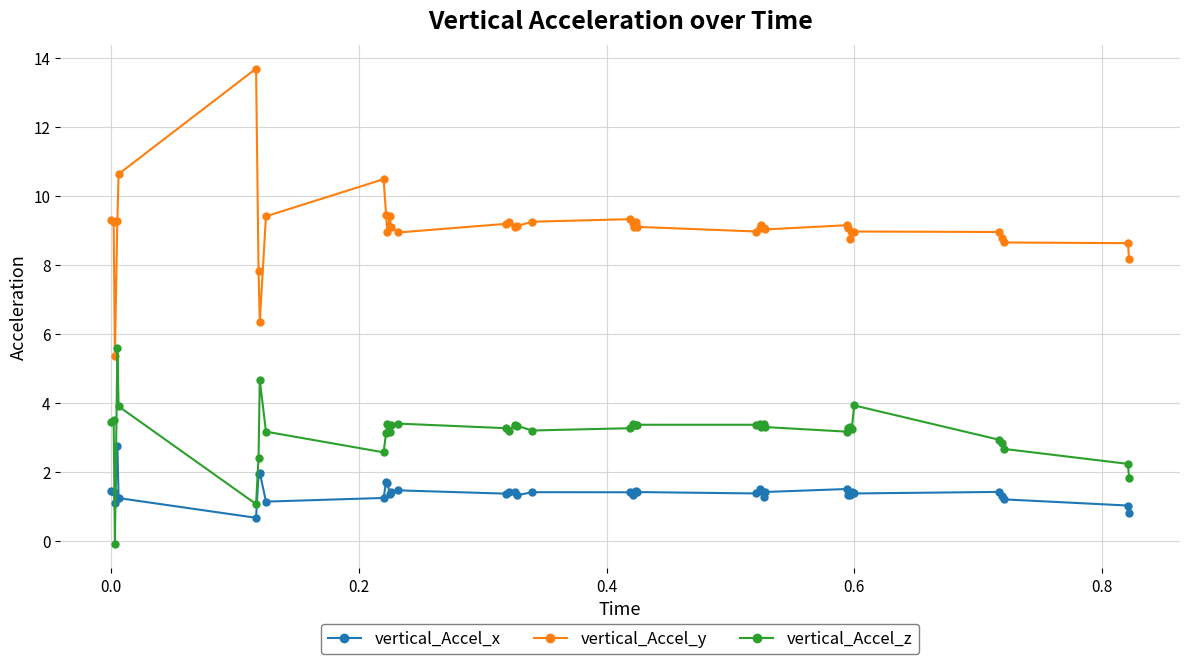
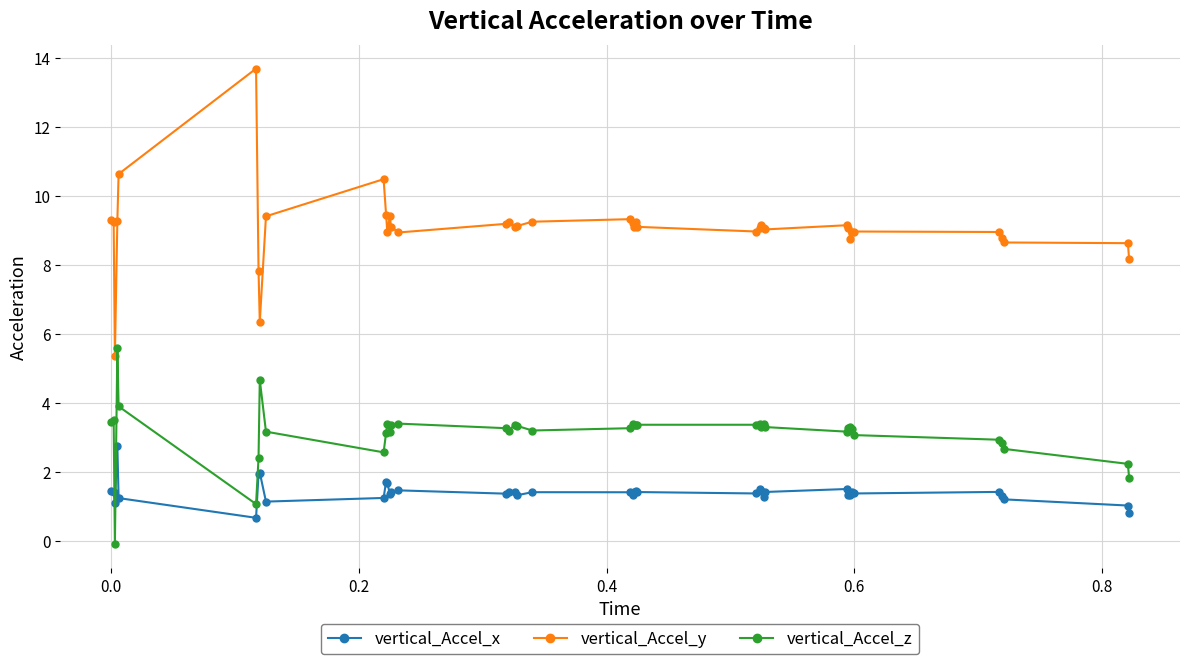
  {
    "vertical_Accel_x": {
      "0.0": 1.5,
      "0.6": 1.4
    },
    "vertical_Accel_y": {
      "0.0": 9.3,
      "0.6": 9.0
    },
    "vertical_Accel_z": {
      "0.0": 3.4,
-     "0.6": 3.9
+     "0.6": 3.1
    }
  }
